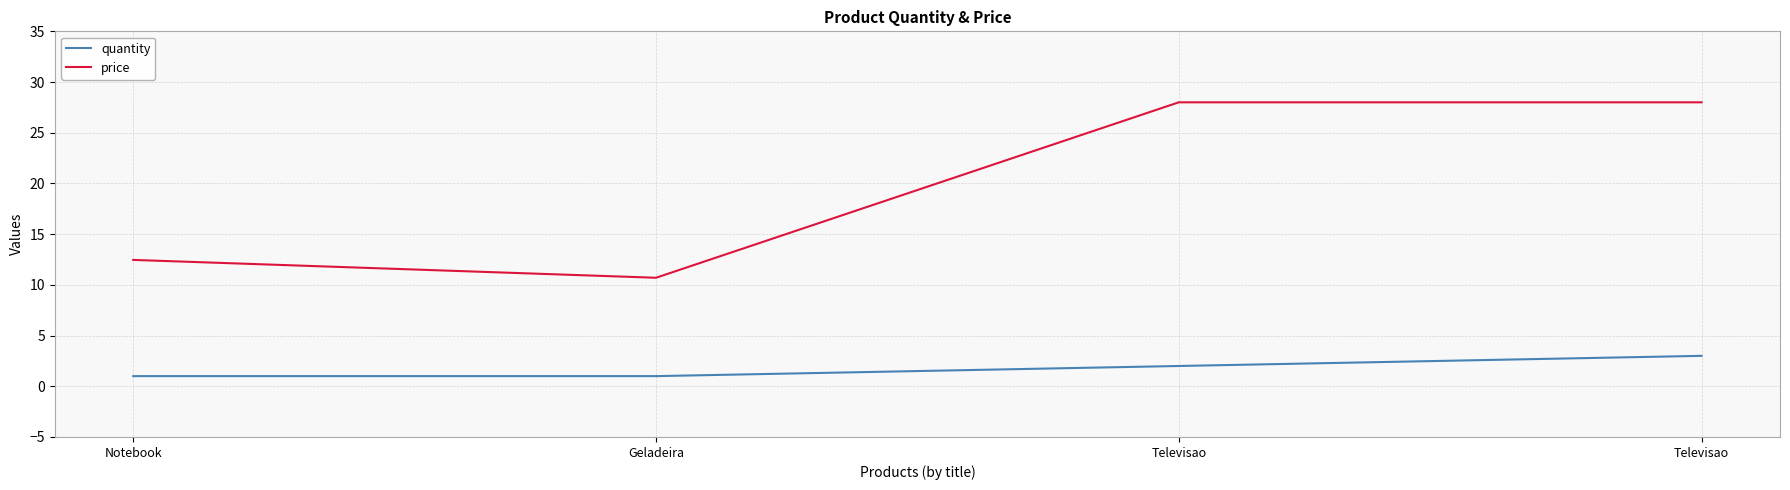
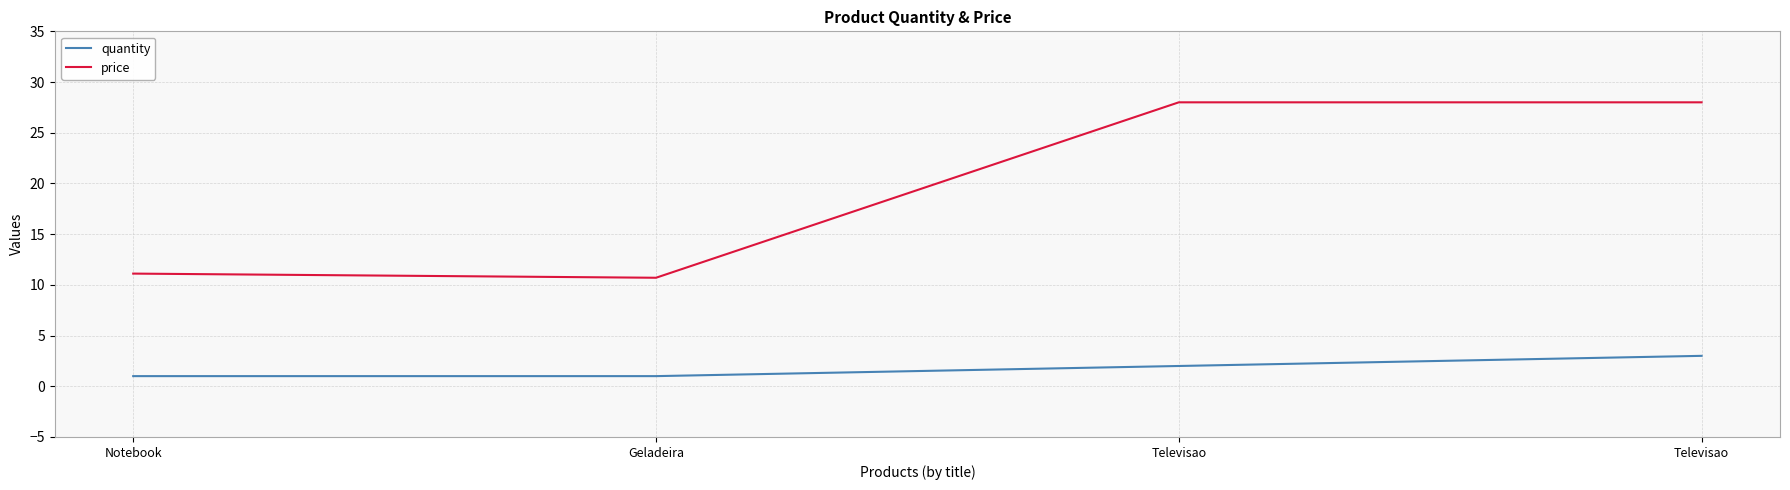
  {
    "quantity": {
      "Notebook": 1.0,
      "Geladeira": 1.0
    },
    "price": {
-     "Notebook": 12.5,
+     "Notebook": 11.1,
      "Geladeira": 10.7
    }
  }
